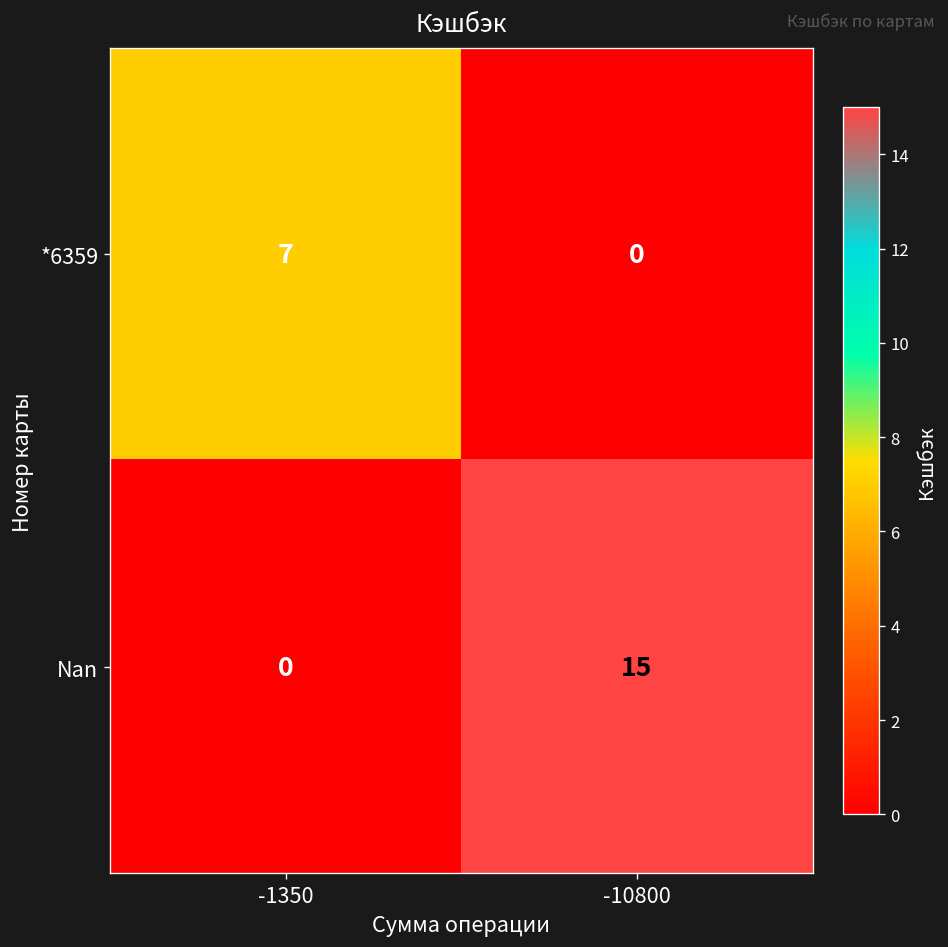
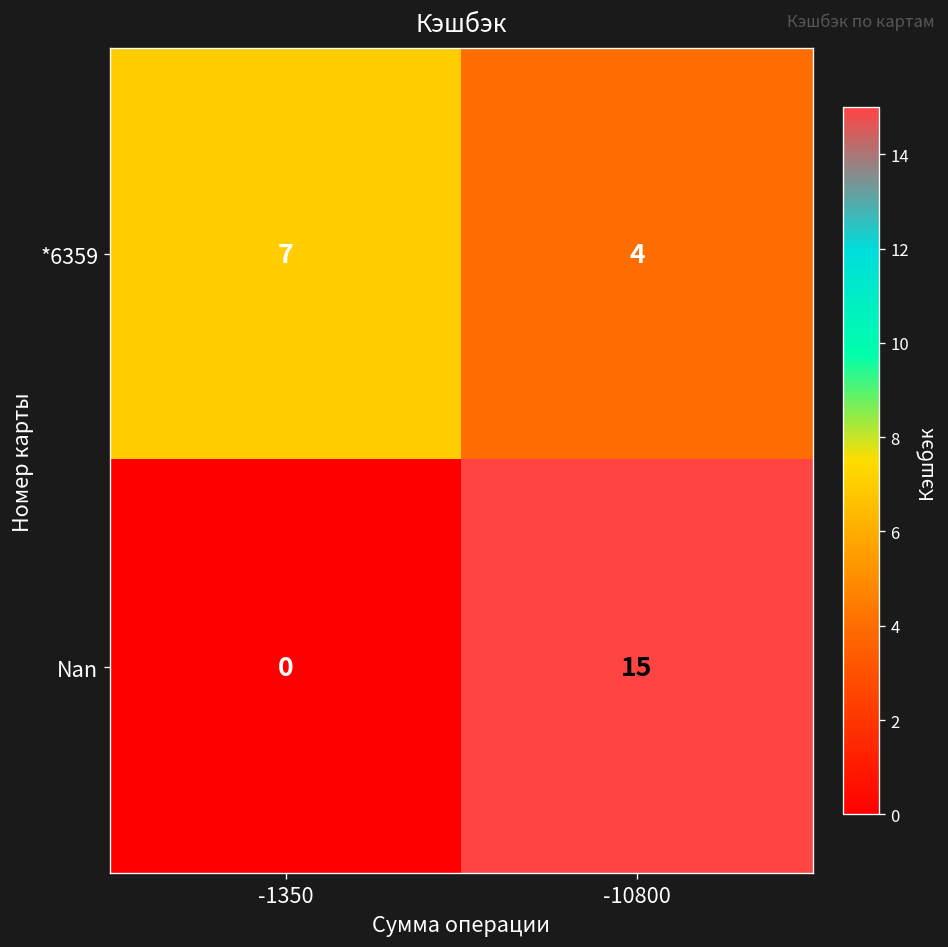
  {
    "*6359": {
      "-1350": 7,
-     "-10800": 0
+     "-10800": 4
    },
    "Nan": {
      "-1350": 0,
      "-10800": 15
    }
  }
